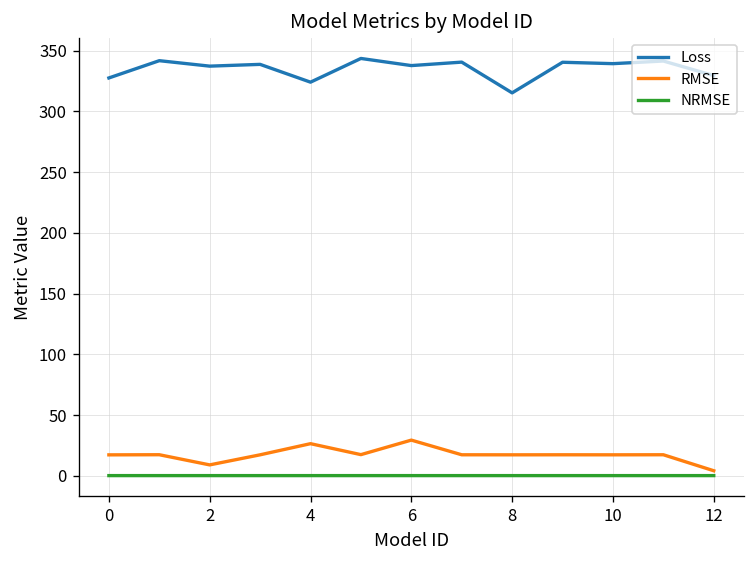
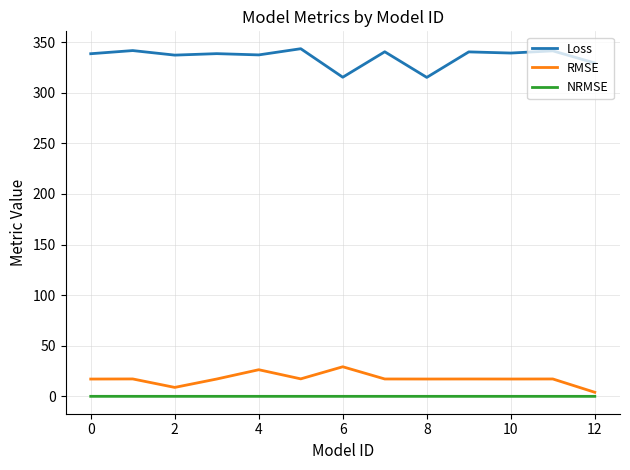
  {
    "Loss": {
-     "0": 327,
+     "0": 339,
      "2": 337,
-     "4": 324,
-     "6": 338,
+     "4": 337,
+     "6": 315,
      "8": 315,
      "10": 339
    },
    "RMSE": {
      "0": 17,
      "2": 9,
      "4": 26,
      "6": 29,
      "8": 17,
      "10": 17,
      "12": 4
    },
    "NRMSE": {
      "0": 0,
      "2": 0,
      "4": 0,
      "6": 0,
      "8": 0,
      "10": 0,
      "12": 0
    }
  }
